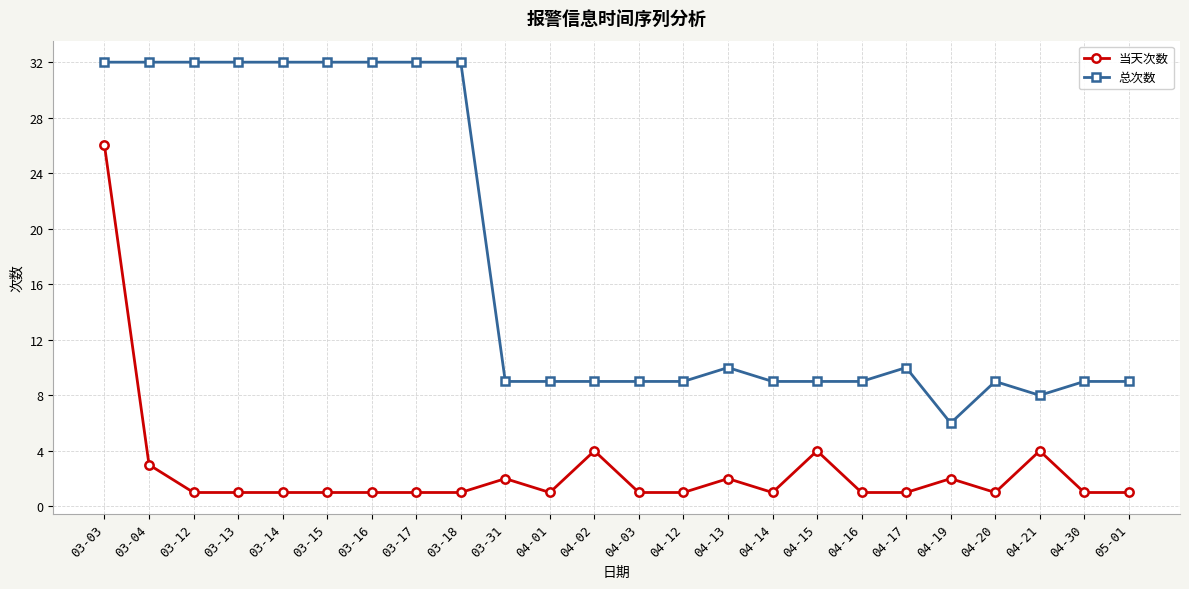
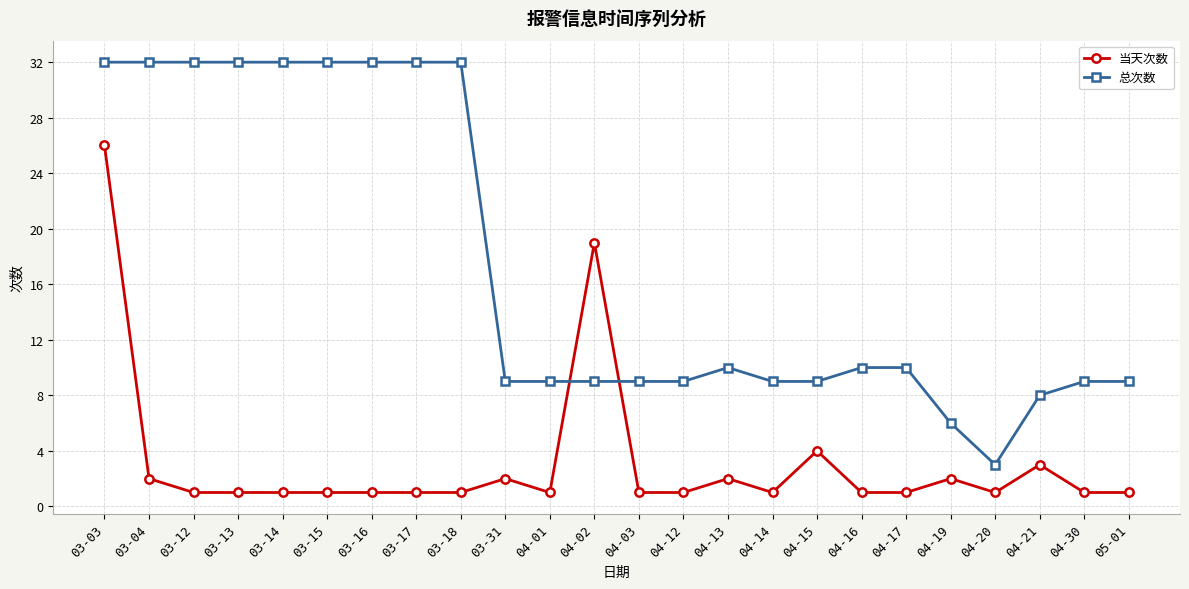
  {
    "当天次数": {
      "03-03": 26,
-     "03-04": 3,
+     "03-04": 2,
      "03-12": 1,
      "03-13": 1,
      "03-14": 1,
      "03-15": 1,
      "03-16": 1,
      "03-17": 1,
      "03-18": 1,
      "03-31": 2,
      "04-01": 1,
-     "04-02": 4,
+     "04-02": 19,
      "04-03": 1,
      "04-12": 1,
      "04-13": 2,
      "04-14": 1,
      "04-15": 4,
      "04-16": 1,
      "04-17": 1,
      "04-19": 2,
      "04-20": 1,
-     "04-21": 4,
+     "04-21": 3,
      "04-30": 1,
      "05-01": 1
    },
    "总次数": {
      "03-03": 32,
      "03-04": 32,
      "03-12": 32,
      "03-13": 32,
      "03-14": 32,
      "03-15": 32,
      "03-16": 32,
      "03-17": 32,
      "03-18": 32,
      "03-31": 9,
      "04-01": 9,
      "04-02": 9,
      "04-03": 9,
      "04-12": 9,
      "04-13": 10,
      "04-14": 9,
      "04-15": 9,
-     "04-16": 9,
+     "04-16": 10,
      "04-17": 10,
      "04-19": 6,
-     "04-20": 9,
+     "04-20": 3,
      "04-21": 8,
      "04-30": 9,
      "05-01": 9
    }
  }
